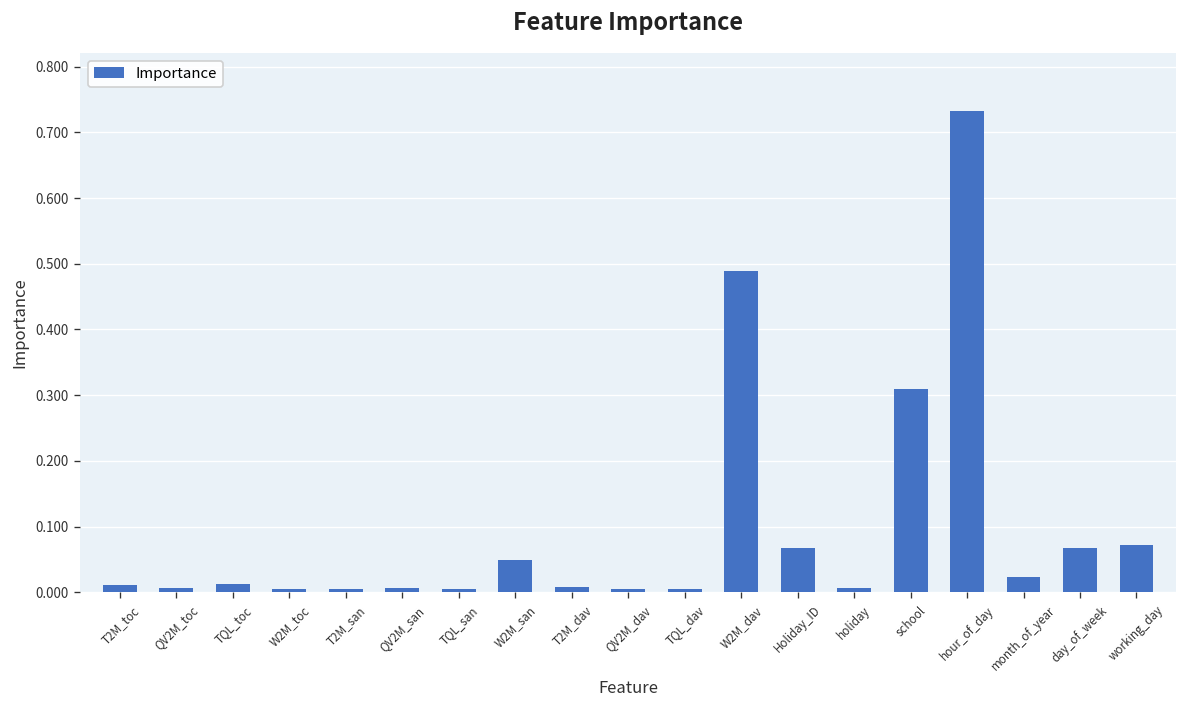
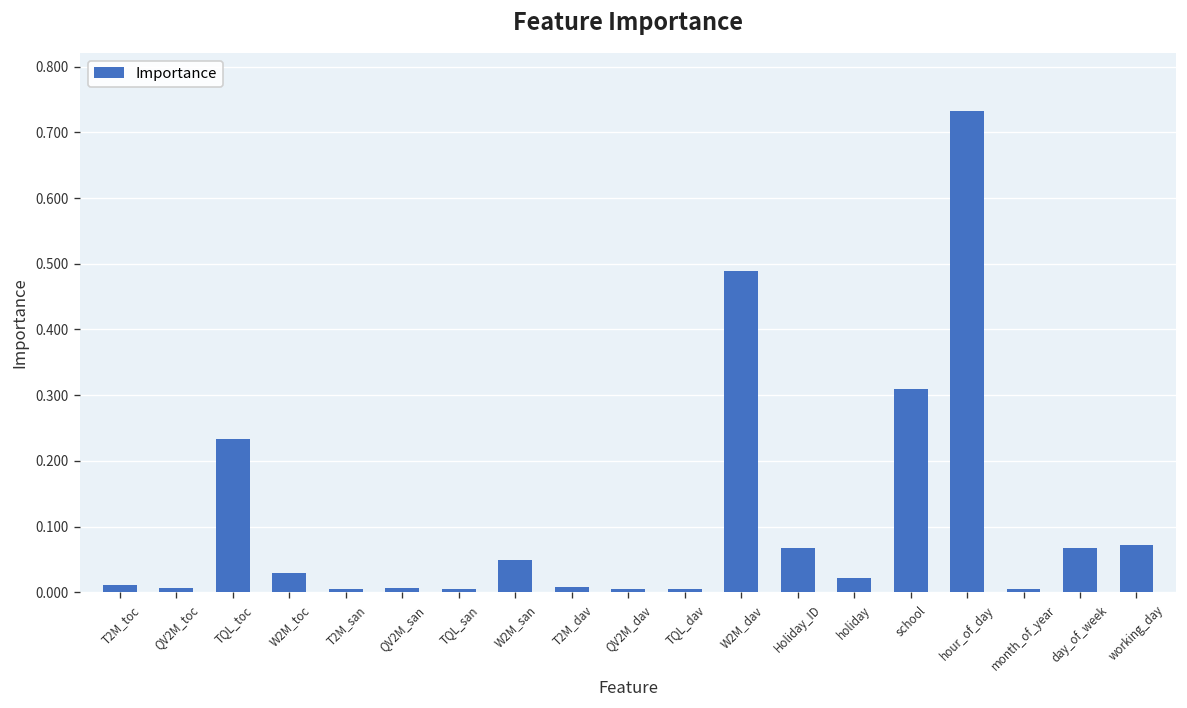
  {
    "T2M_toc": 0.01,
    "QV2M_toc": 0.01,
-   "TQL_toc": 0.01,
-   "W2M_toc": 0.01,
+   "TQL_toc": 0.23,
+   "W2M_toc": 0.03,
    "QV2M_san": 0.01,
    "TQL_san": 0.00,
    "W2M_san": 0.05,
    "T2M_dav": 0.01,
    "W2M_dav": 0.49,
    "Holiday_ID": 0.07,
-   "holiday": 0.01,
+   "holiday": 0.02,
    "school": 0.31,
    "hour_of_day": 0.73,
-   "month_of_year": 0.02,
+   "month_of_year": 0.00,
    "day_of_week": 0.07,
    "working_day": 0.07
  }
